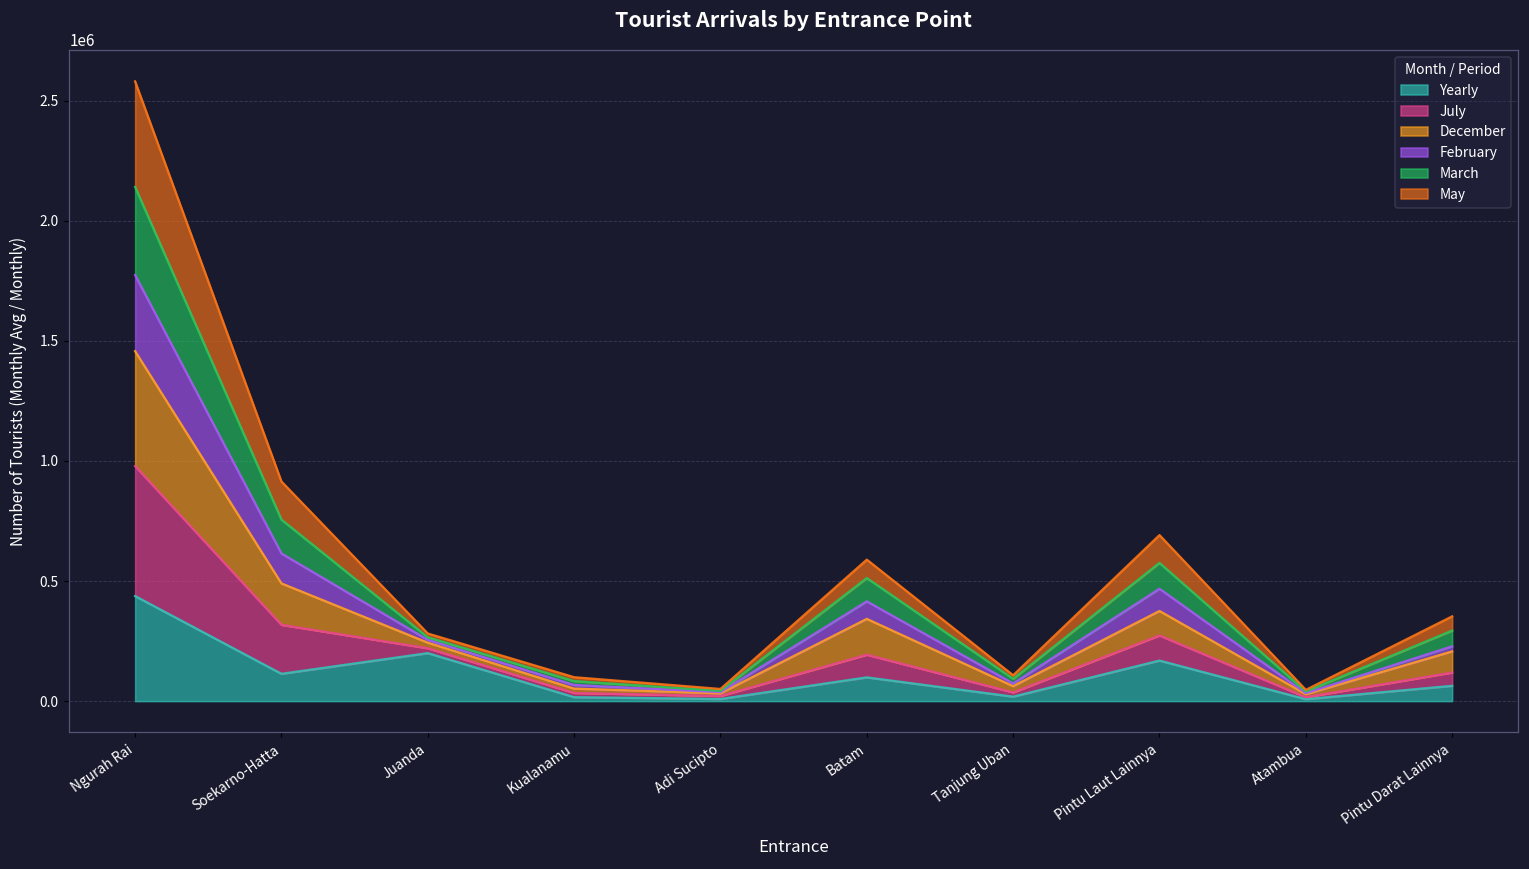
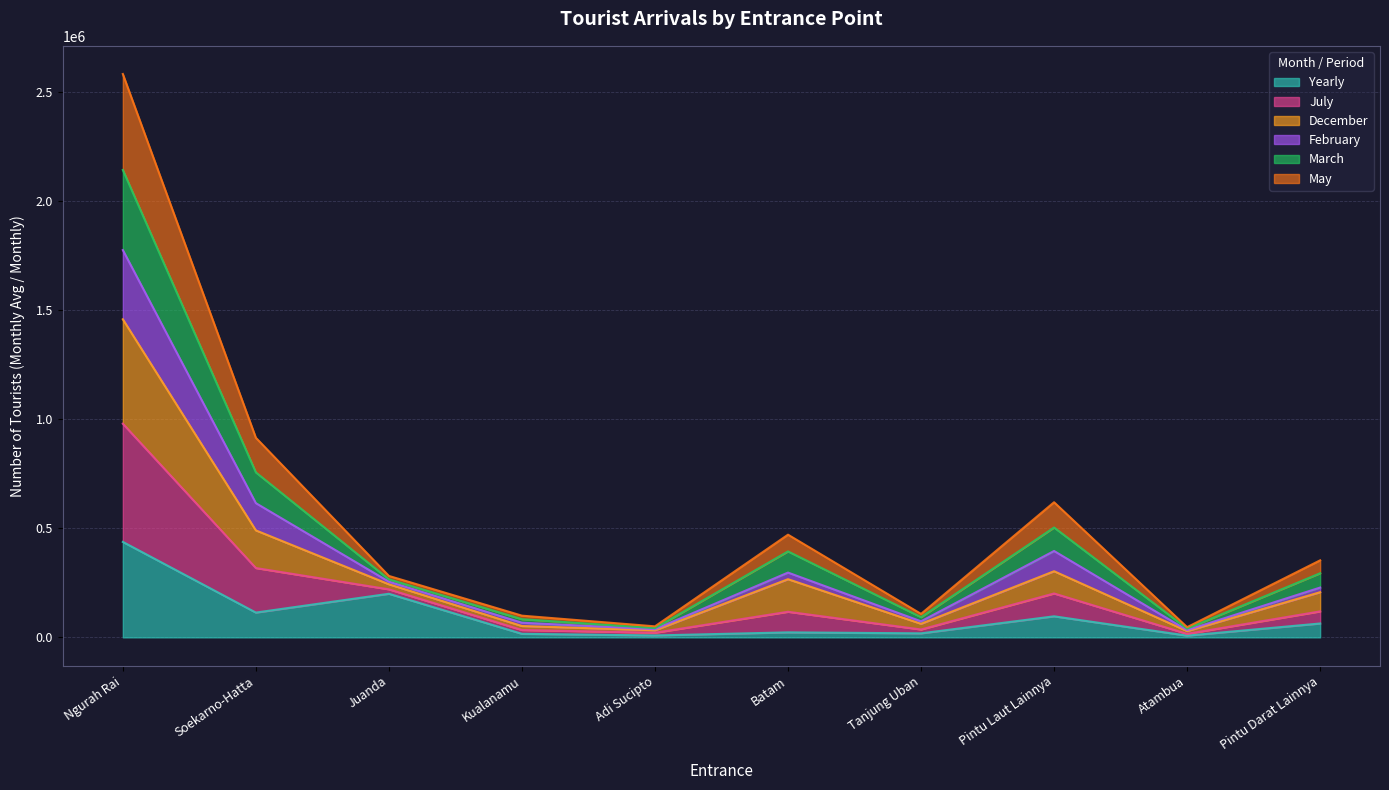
  {
    "Yearly": {
      "Ngurah Rai": 440000,
      "Soekarno-Hatta": 110000,
      "Juanda": 200000,
      "Kualanamu": 20000,
      "Adi Sucipto": 10000,
-     "Batam": 100000,
+     "Batam": 20000,
      "Tanjung Uban": 20000,
-     "Pintu Laut Lainnya": 170000,
+     "Pintu Laut Lainnya": 100000,
      "Pintu Darat Lainnya": 60000
    },
    "July": {
      "Ngurah Rai": 540000,
      "Soekarno-Hatta": 200000,
      "Juanda": 20000,
      "Kualanamu": 20000,
      "Batam": 90000,
      "Tanjung Uban": 20000,
      "Pintu Laut Lainnya": 100000,
      "Pintu Darat Lainnya": 60000
    },
    "February": {
      "Ngurah Rai": 320000,
      "Soekarno-Hatta": 120000,
      "Kualanamu": 20000,
-     "Batam": 70000,
+     "Batam": 30000,
      "Pintu Laut Lainnya": 90000,
      "Pintu Darat Lainnya": 20000
    },
    "March": {
      "Ngurah Rai": 370000,
      "Soekarno-Hatta": 140000,
      "Kualanamu": 20000,
      "Batam": 100000,
      "Tanjung Uban": 20000,
      "Pintu Laut Lainnya": 110000,
      "Pintu Darat Lainnya": 70000
    }
  }
